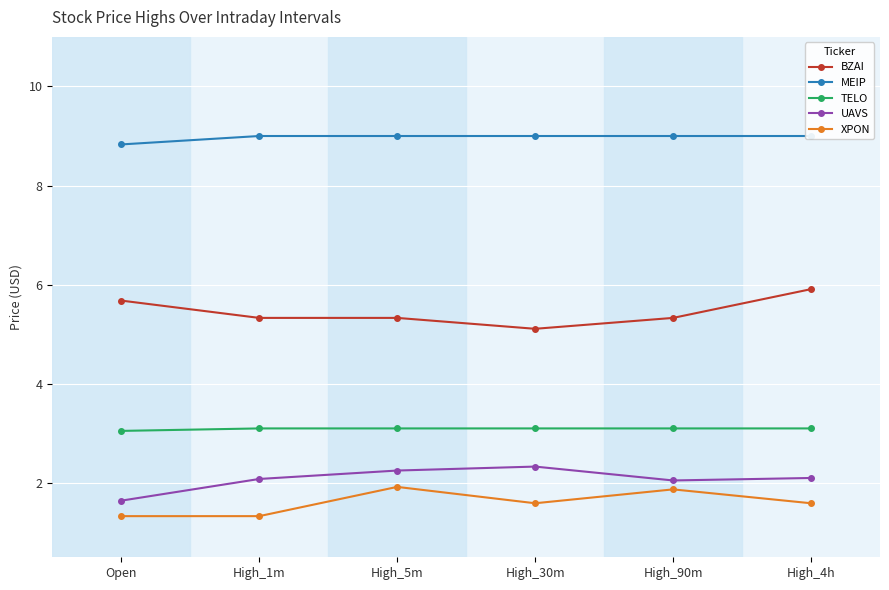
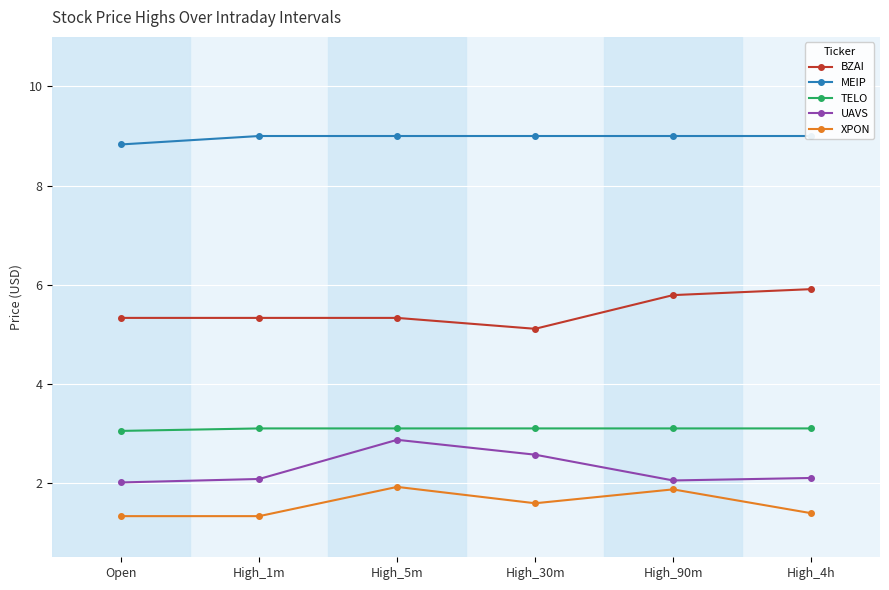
  {
    "BZAI": {
-     "Open": 5.7,
+     "Open": 5.3,
      "High_1m": 5.3,
      "High_5m": 5.3,
      "High_30m": 5.1,
-     "High_90m": 5.3,
+     "High_90m": 5.8,
      "High_4h": 5.9
    },
    "MEIP": {
      "Open": 8.8,
      "High_1m": 9.0,
      "High_5m": 9.0,
      "High_30m": 9.0,
      "High_90m": 9.0
    },
    "TELO": {
      "Open": 3.0,
      "High_1m": 3.1,
      "High_5m": 3.1,
      "High_30m": 3.1,
      "High_90m": 3.1,
      "High_4h": 3.1
    },
    "UAVS": {
-     "Open": 1.6,
+     "Open": 2.0,
      "High_1m": 2.1,
-     "High_5m": 2.3,
-     "High_30m": 2.3,
+     "High_5m": 2.9,
+     "High_30m": 2.6,
      "High_90m": 2.1,
      "High_4h": 2.1
    },
    "XPON": {
      "Open": 1.3,
      "High_1m": 1.3,
      "High_5m": 1.9,
      "High_30m": 1.6,
      "High_90m": 1.9,
-     "High_4h": 1.6
+     "High_4h": 1.4
    }
  }
